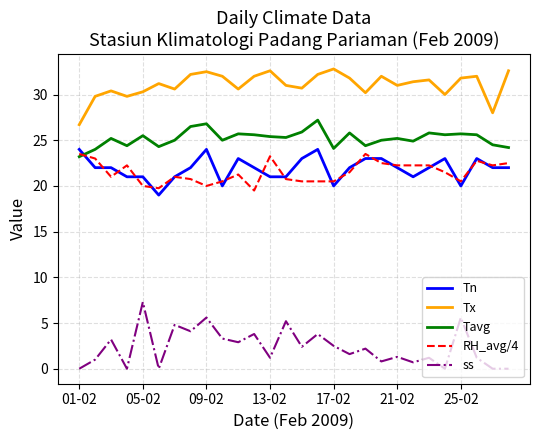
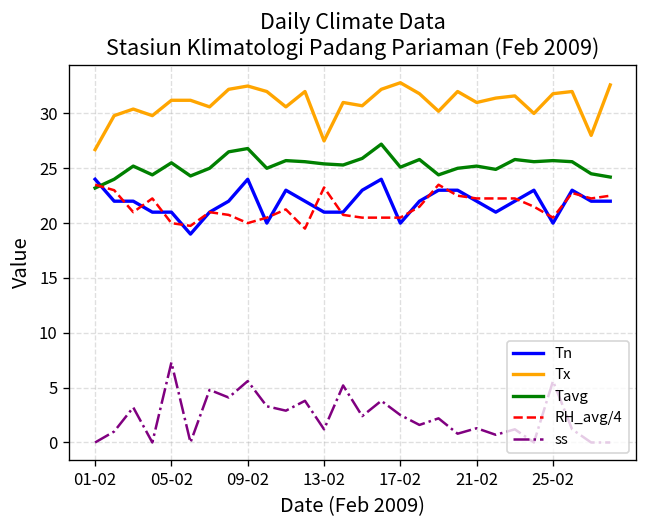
  {
    "Tn": {
      "01-02": 24,
      "05-02": 21,
      "09-02": 24,
      "13-02": 21,
      "17-02": 20,
      "25-02": 20
    },
    "Tx": {
      "01-02": 27,
-     "05-02": 30,
+     "05-02": 31,
      "09-02": 33,
-     "13-02": 33,
+     "13-02": 28,
      "17-02": 33,
      "21-02": 31,
      "25-02": 32
    },
    "Tavg": {
      "01-02": 23,
      "05-02": 26,
      "09-02": 27,
      "13-02": 25,
-     "17-02": 24,
+     "17-02": 25,
      "21-02": 25,
      "25-02": 26
    },
    "RH_avg/4": {
      "01-02": 24,
      "05-02": 20,
      "09-02": 20,
      "13-02": 23,
      "17-02": 21,
      "25-02": 21
    },
    "ss": {
      "01-02": 0,
      "05-02": 7,
      "09-02": 6,
      "13-02": 1,
      "17-02": 3,
      "21-02": 1
    }
  }
